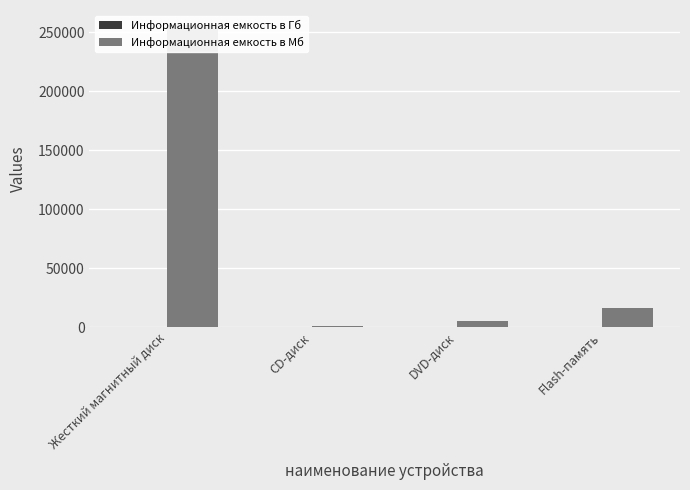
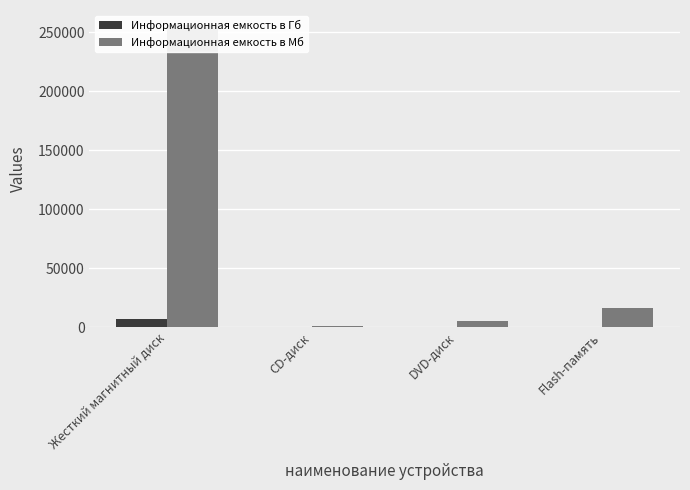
  {
    "Информационная емкость в Гб": {
-     "Жесткий магнитный диск": 0
+     "Жесткий магнитный диск": 7000
    },
    "Информационная емкость в Мб": {
      "DVD-диск": 5000,
      "Flash-память": 16000
    }
  }
